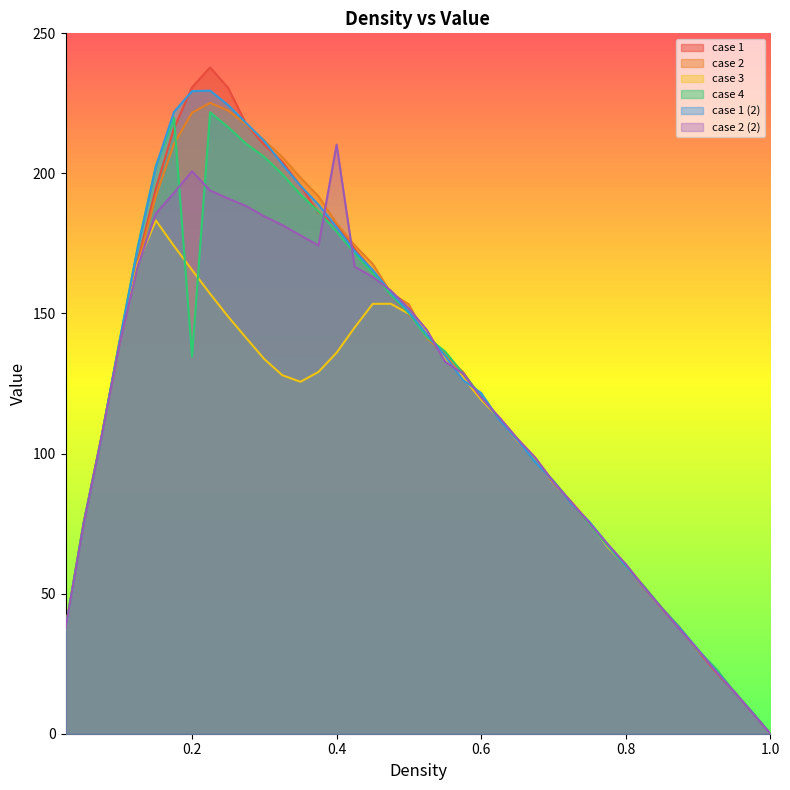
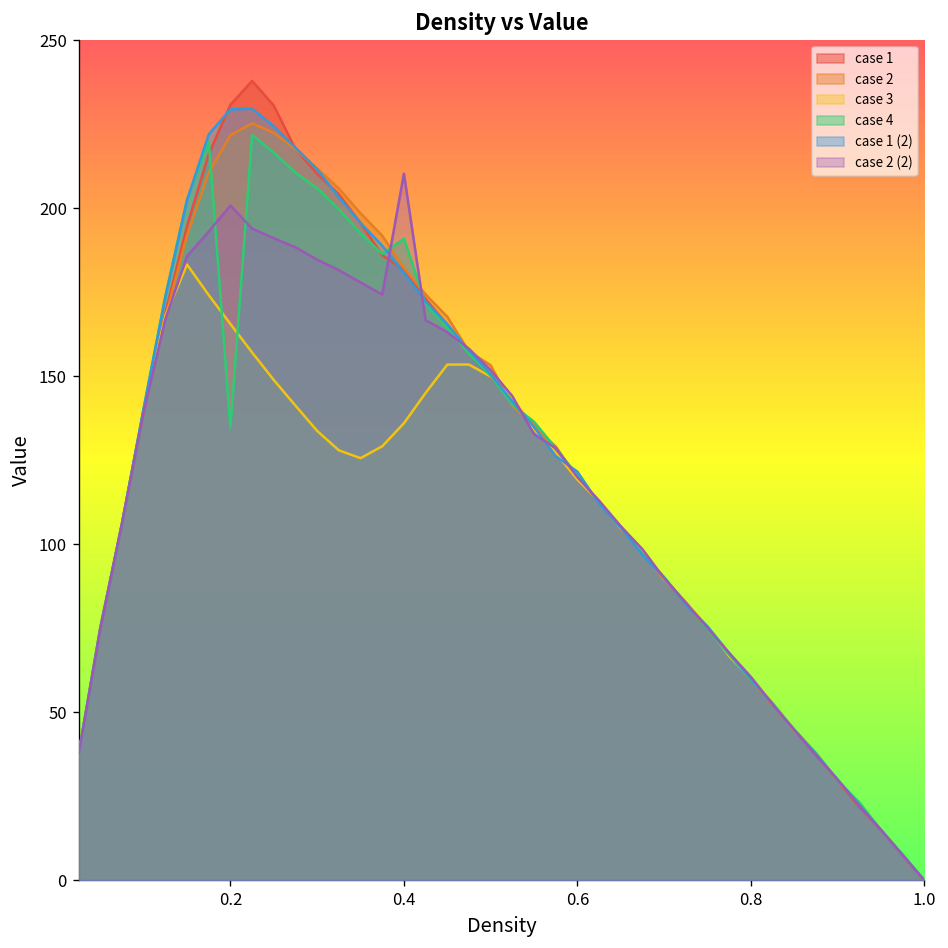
  {
    "case 4": {
      "0.2": 135,
-     "0.4": 179
+     "0.4": 191
    },
    "case 1 (2)": {
      "0.2": 229,
      "0.4": 181,
      "0.6": 122
    },
    "case 2 (2)": {
      "0.2": 201,
      "0.4": 210
    }
  }
